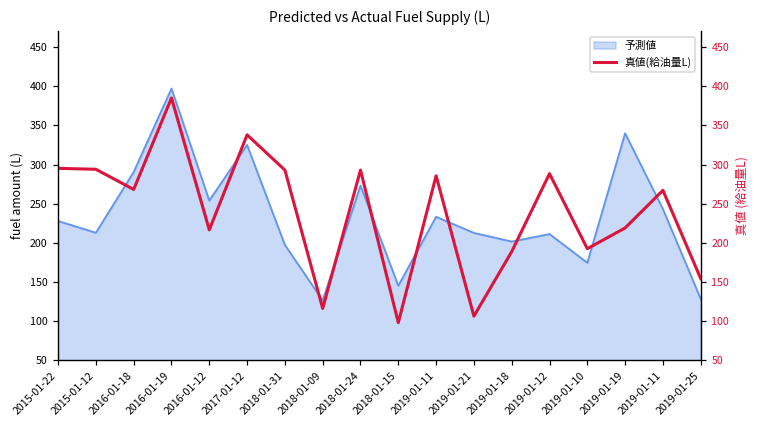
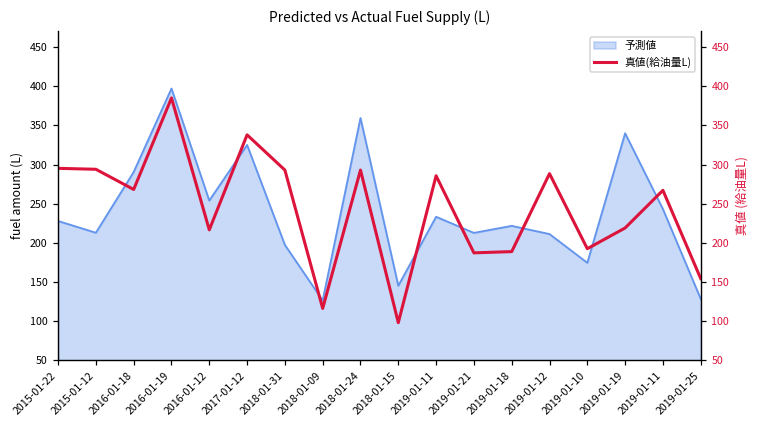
  {
    "予測値": {
      "2015-01-22": 230,
      "2015-01-12": 210,
      "2016-01-18": 290,
      "2016-01-19": 400,
      "2016-01-12": 250,
      "2017-01-12": 330,
      "2018-01-31": 200,
      "2018-01-09": 130,
-     "2018-01-24": 270,
+     "2018-01-24": 360,
      "2018-01-15": 150,
      "2019-01-21": 210,
-     "2019-01-18": 200,
+     "2019-01-18": 220,
      "2019-01-12": 210,
      "2019-01-10": 170,
      "2019-01-19": 340,
      "2019-01-25": 130
    },
    "真値(給油量L)": {
      "2015-01-22": 300,
      "2015-01-12": 290,
      "2016-01-18": 270,
      "2016-01-19": 390,
      "2016-01-12": 220,
      "2017-01-12": 340,
      "2018-01-31": 290,
      "2018-01-09": 120,
      "2018-01-24": 290,
      "2018-01-15": 100,
-     "2019-01-21": 110,
+     "2019-01-21": 190,
      "2019-01-18": 190,
      "2019-01-12": 290,
      "2019-01-10": 190,
      "2019-01-19": 220,
      "2019-01-25": 150
    }
  }
